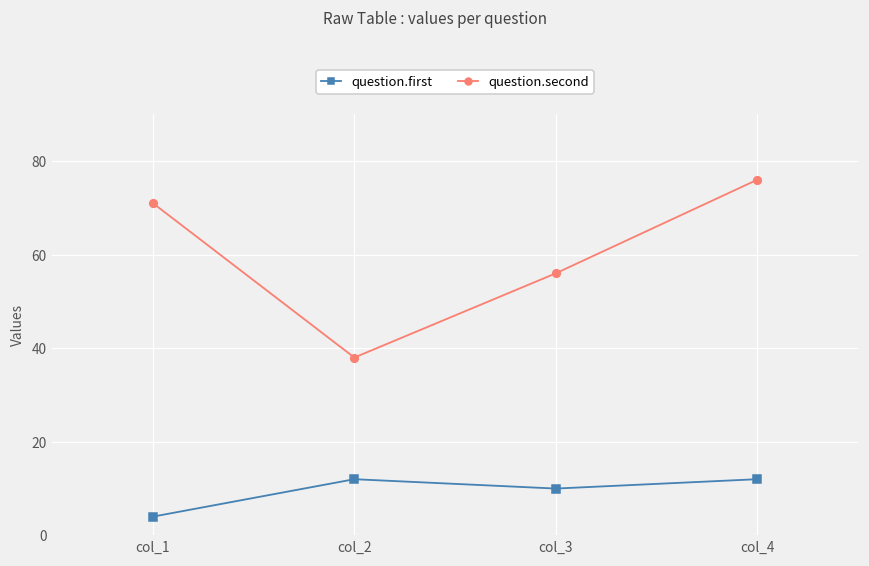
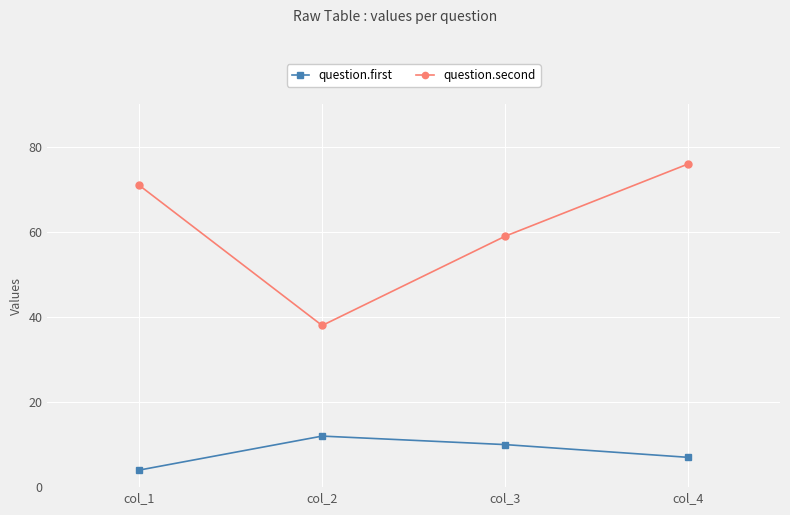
  {
    "question.first": {
      "col_1": 4,
      "col_2": 12,
      "col_3": 10,
-     "col_4": 12
+     "col_4": 7
    },
    "question.second": {
      "col_1": 71,
      "col_2": 38,
-     "col_3": 56,
+     "col_3": 59,
      "col_4": 76
    }
  }
